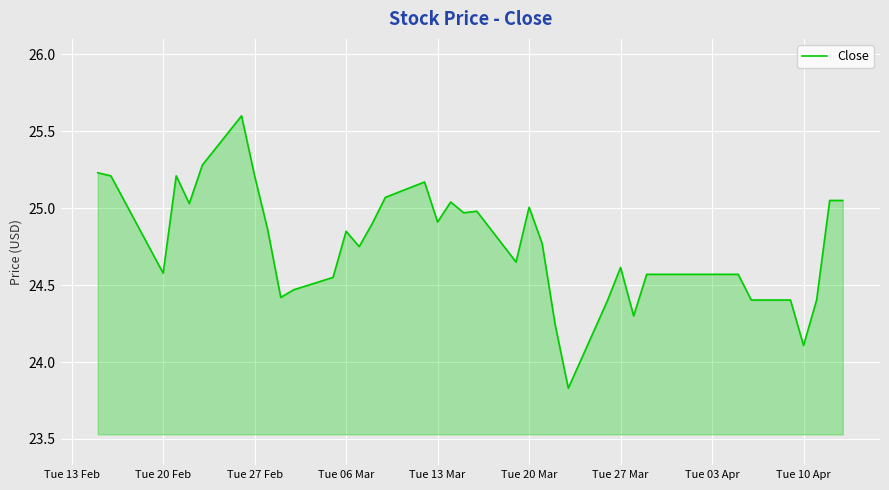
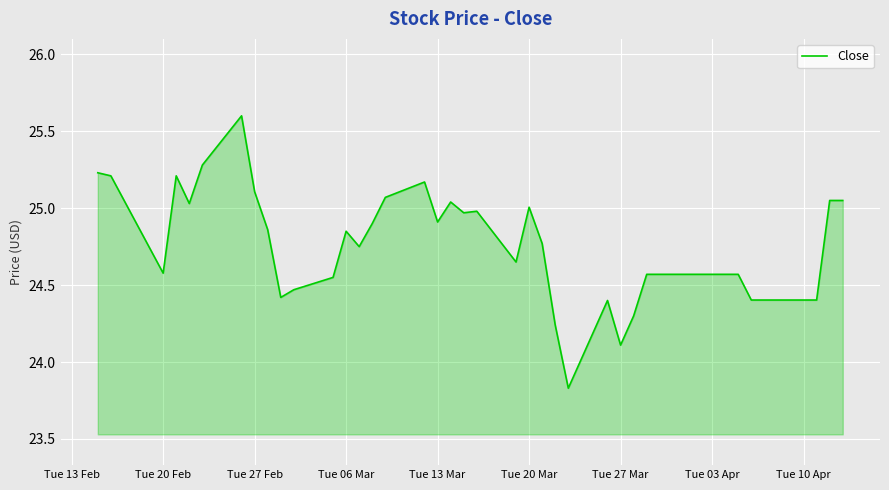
  {
    "Tue 20 Feb": 24.58,
-   "Tue 27 Feb": 25.21,
+   "Tue 27 Feb": 25.11,
    "Tue 06 Mar": 24.85,
    "Tue 13 Mar": 24.91,
    "Tue 20 Mar": 25.01,
-   "Tue 27 Mar": 24.61,
+   "Tue 27 Mar": 24.11,
    "Tue 03 Apr": 24.57,
-   "Tue 10 Apr": 24.11
+   "Tue 10 Apr": 24.40
  }
